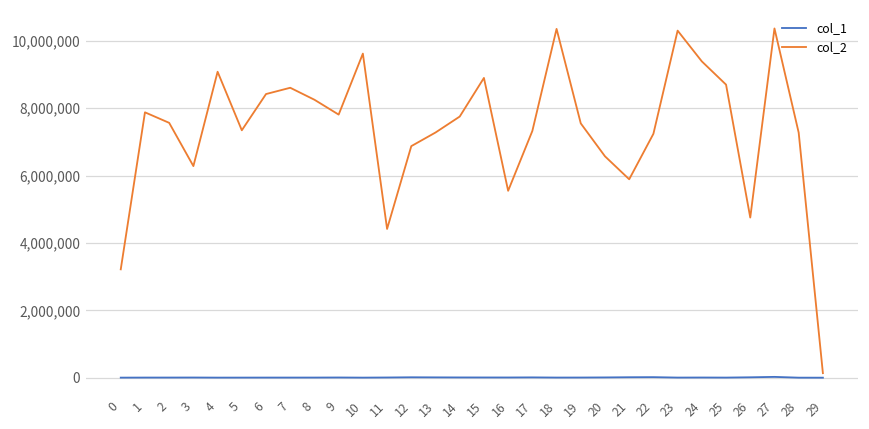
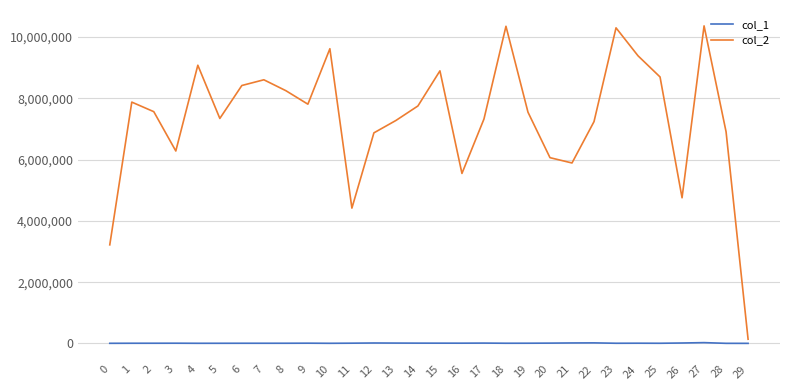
  {
    "col_1": {
      "0": "0",
      "1": "0",
      "2": "0",
      "3": "0",
      "4": "0",
      "5": "0",
      "6": "0",
      "7": "0",
      "8": "0",
      "9": "0",
      "10": "0",
      "11": "0",
      "12": "0",
      "13": "0",
      "14": "0",
      "15": "0",
      "16": "0",
      "17": "0",
      "18": "0",
      "19": "0",
      "20": "0",
      "21": "0",
      "22": "0",
      "23": "0",
      "24": "0",
      "25": "0",
      "26": "0",
      "27": "0",
      "28": "0",
      "29": "0"
    },
    "col_2": {
      "0": "3,200,000",
      "1": "7,900,000",
      "2": "7,600,000",
      "3": "6,300,000",
      "4": "9,100,000",
      "5": "7,300,000",
      "6": "8,400,000",
      "7": "8,600,000",
      "8": "8,300,000",
      "9": "7,800,000",
      "10": "9,600,000",
      "11": "4,400,000",
      "12": "6,900,000",
      "13": "7,300,000",
      "14": "7,800,000",
      "15": "8,900,000",
      "16": "5,500,000",
      "17": "7,300,000",
      "18": "10,400,000",
      "19": "7,500,000",
-     "20": "6,600,000",
+     "20": "6,100,000",
      "21": "5,900,000",
      "22": "7,200,000",
      "23": "10,300,000",
      "24": "9,400,000",
      "25": "8,700,000",
      "26": "4,800,000",
      "27": "10,400,000",
-     "28": "7,300,000",
+     "28": "6,900,000",
      "29": "100,000"
    }
  }
